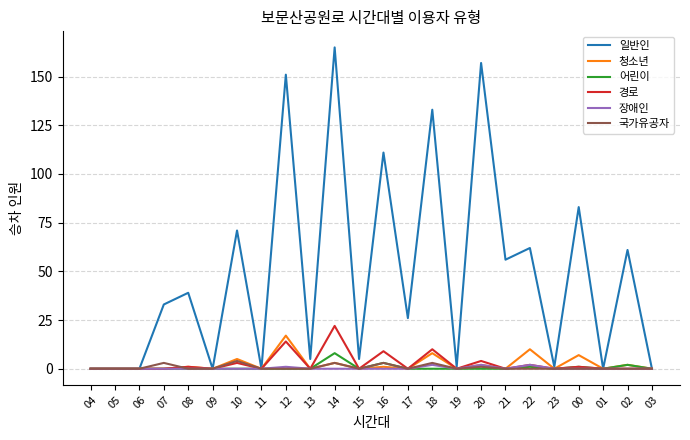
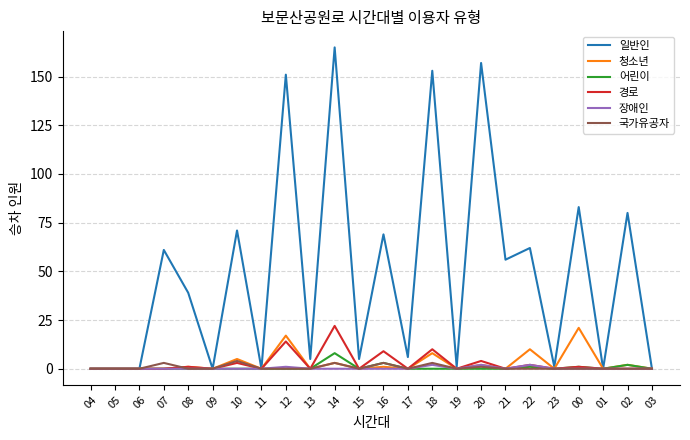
  {
    "일반인": {
-     "07": 33,
+     "07": 61,
      "08": 39,
      "10": 71,
      "12": 151,
      "13": 5,
      "14": 165,
      "15": 5,
-     "16": 111,
-     "17": 26,
-     "18": 133,
+     "16": 69,
+     "17": 6,
+     "18": 153,
      "20": 157,
      "21": 56,
      "22": 62,
      "00": 83,
-     "02": 61
+     "02": 80
    },
    "청소년": {
      "12": 17,
      "18": 8,
      "22": 10,
-     "00": 7
+     "00": 21
    },
    "어린이": {
      "14": 8,
      "18": 0
    },
    "경로": {
      "12": 14,
      "14": 22,
      "16": 9,
      "18": 10,
      "20": 4
    },
    "장애인": {
      "14": 0
    },
    "국가유공자": {
      "07": 3
    }
  }
